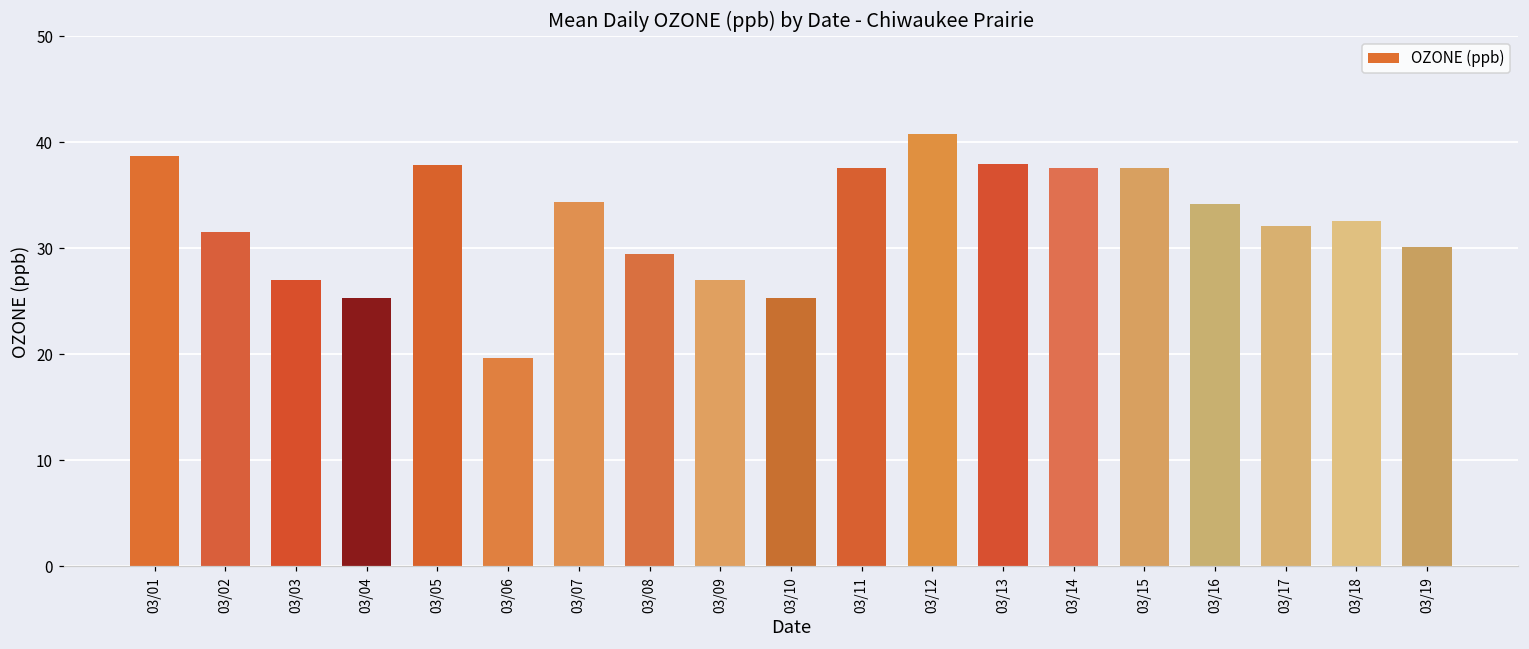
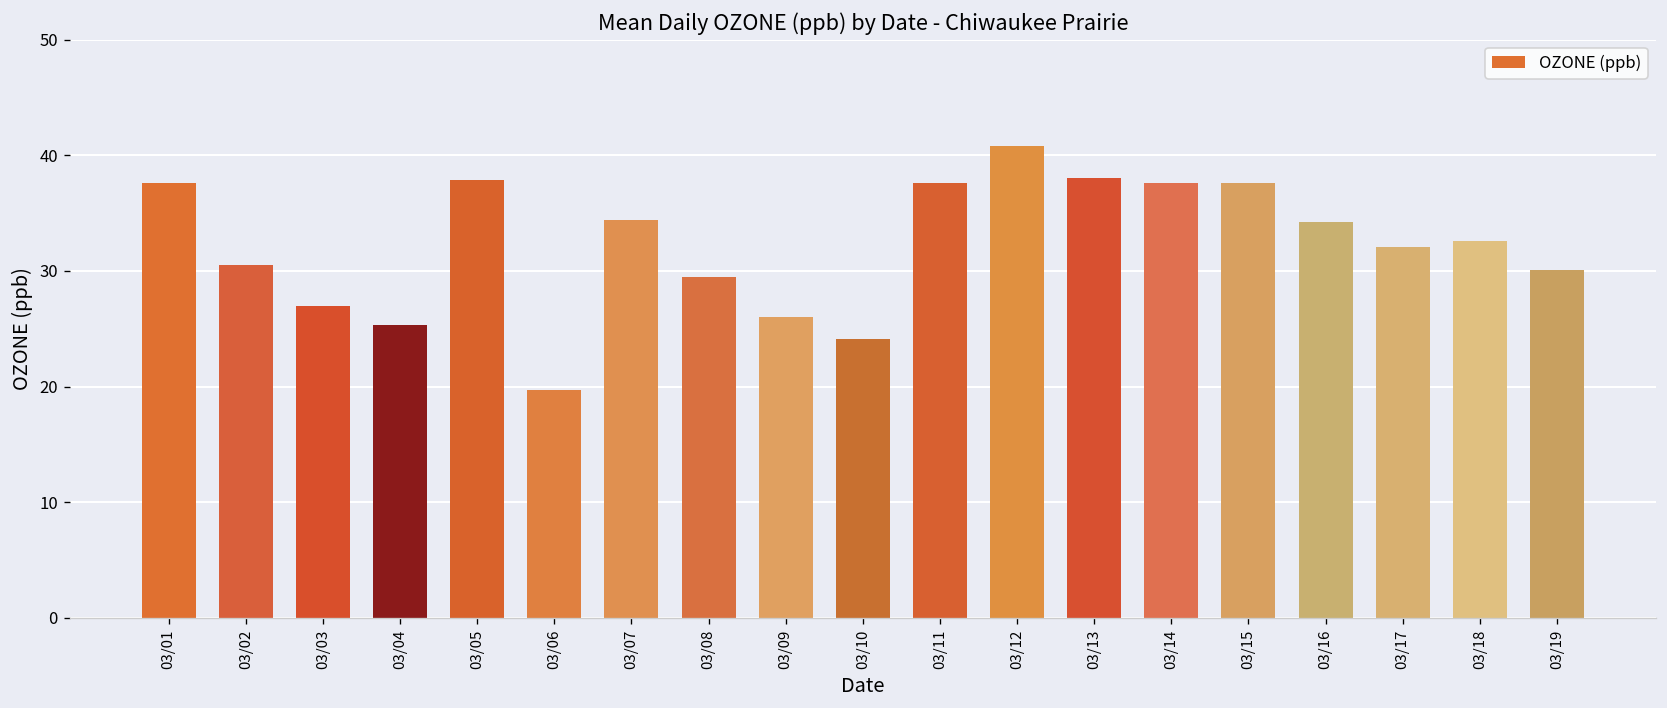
  {
-   "03/01": 39,
-   "03/02": 32,
+   "03/01": 38,
+   "03/02": 31,
    "03/03": 27,
    "03/04": 25,
    "03/05": 38,
    "03/06": 20,
    "03/07": 34,
    "03/08": 30,
-   "03/09": 27,
-   "03/10": 25,
+   "03/09": 26,
+   "03/10": 24,
    "03/11": 38,
    "03/12": 41,
    "03/13": 38,
    "03/14": 38,
    "03/15": 38,
    "03/16": 34,
    "03/17": 32,
    "03/18": 33,
    "03/19": 30
  }
